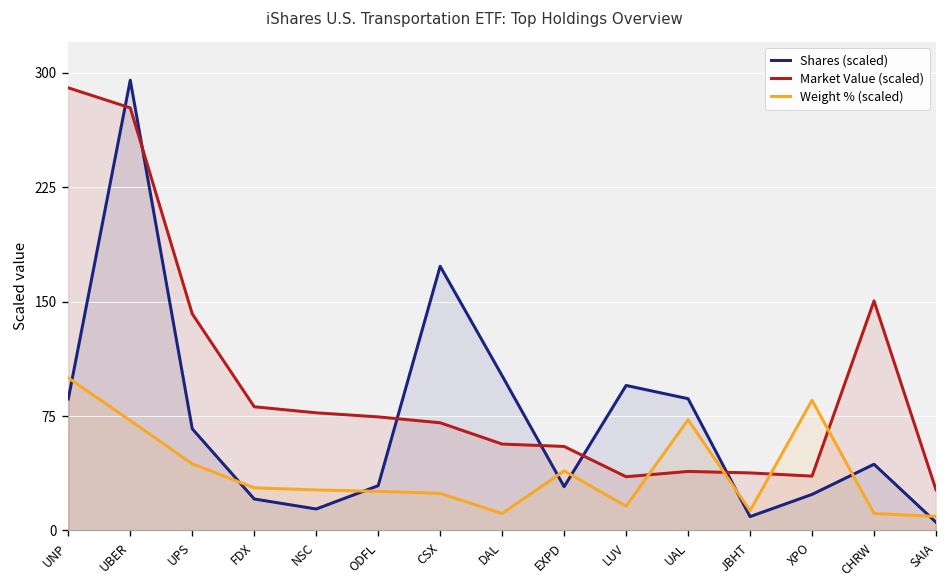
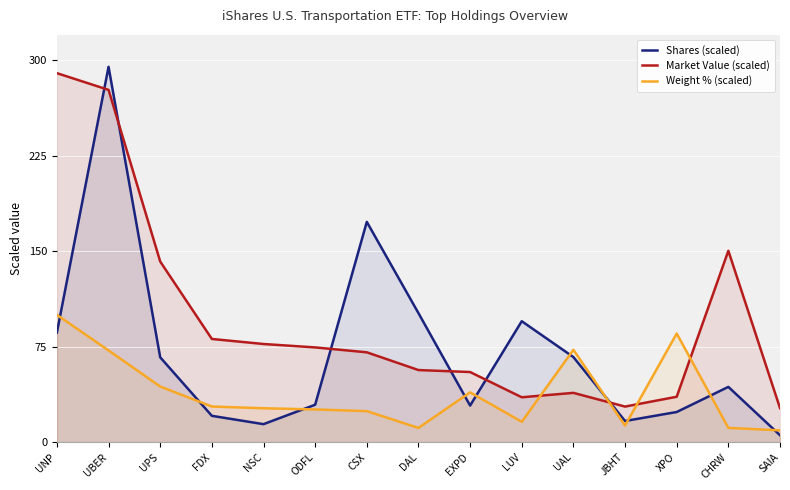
  {
    "Shares (scaled)": {
      "UNP": 86,
      "UBER": 295,
      "UPS": 67,
      "FDX": 21,
      "NSC": 14,
      "ODFL": 29,
      "CSX": 173,
      "DAL": 101,
      "EXPD": 29,
      "LUV": 95,
-     "UAL": 86,
-     "JBHT": 9,
+     "UAL": 67,
+     "JBHT": 17,
      "XPO": 24,
      "CHRW": 43,
      "SAIA": 5
    },
    "Market Value (scaled)": {
      "UNP": 290,
      "UBER": 277,
      "UPS": 142,
      "FDX": 81,
      "NSC": 77,
      "ODFL": 74,
      "CSX": 71,
      "DAL": 57,
      "EXPD": 55,
      "LUV": 35,
      "UAL": 39,
-     "JBHT": 38,
+     "JBHT": 28,
      "XPO": 36,
      "CHRW": 150,
      "SAIA": 27
    },
    "Weight % (scaled)": {
      "UNP": 100,
      "UBER": 72,
      "UPS": 44,
      "FDX": 28,
      "NSC": 27,
      "ODFL": 26,
      "CSX": 24,
      "DAL": 11,
      "EXPD": 39,
      "LUV": 16,
      "UAL": 73,
      "JBHT": 13,
      "XPO": 85,
      "CHRW": 11,
      "SAIA": 9
    }
  }
